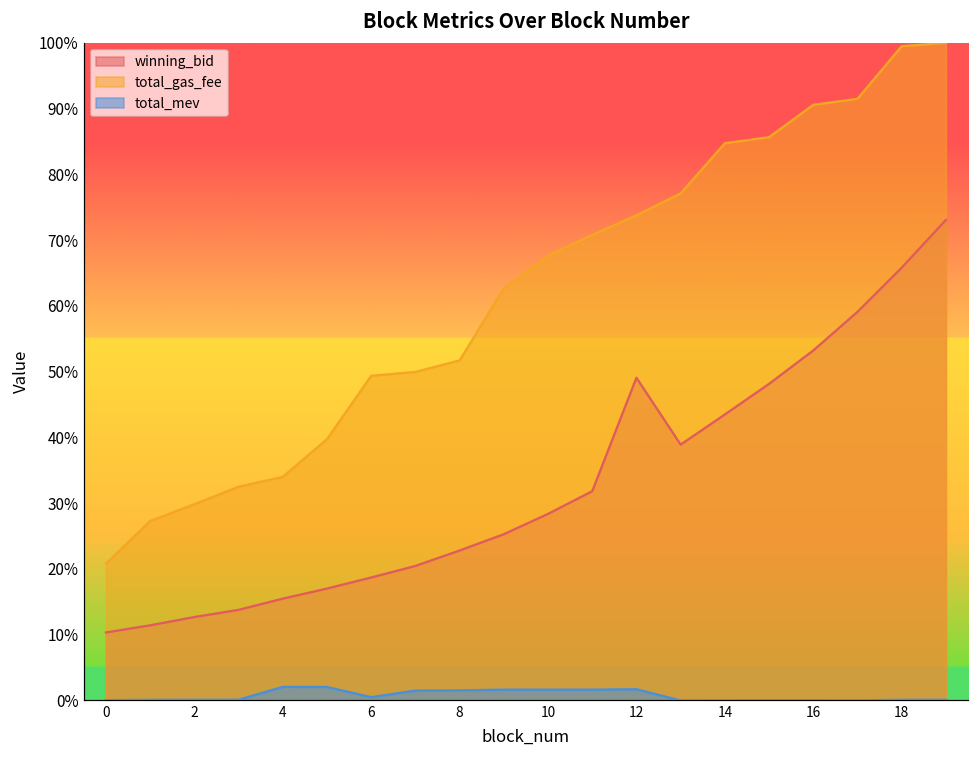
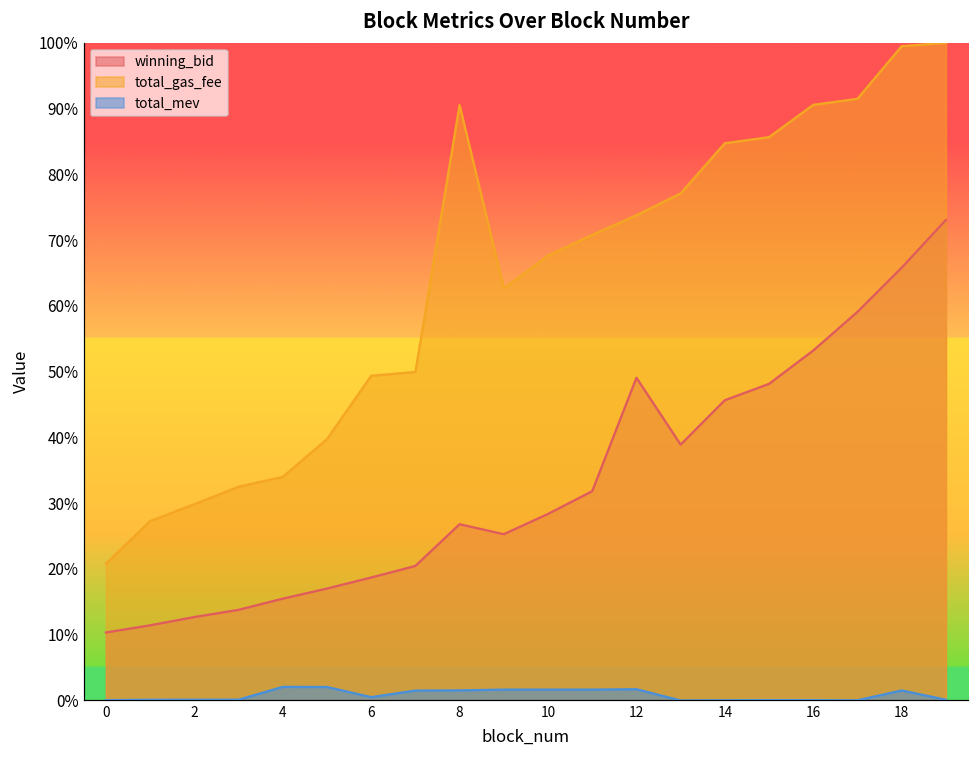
  {
    "winning_bid": {
      "0": "10%",
      "2": "13%",
      "4": "15%",
      "6": "19%",
-     "8": "23%",
+     "8": "27%",
      "10": "28%",
      "12": "49%",
-     "14": "43%",
+     "14": "46%",
      "16": "53%",
      "18": "66%"
    },
    "total_gas_fee": {
      "0": "21%",
      "2": "30%",
      "4": "34%",
      "6": "49%",
-     "8": "52%",
+     "8": "91%",
      "10": "68%",
      "12": "74%",
      "14": "85%",
      "16": "91%",
      "18": "99%"
    },
    "total_mev": {
      "0": "0%",
      "2": "0%",
      "4": "2%",
      "6": "1%",
      "8": "2%",
      "10": "2%",
      "12": "2%",
      "14": "0%",
      "16": "0%",
-     "18": "0%"
+     "18": "2%"
    }
  }
